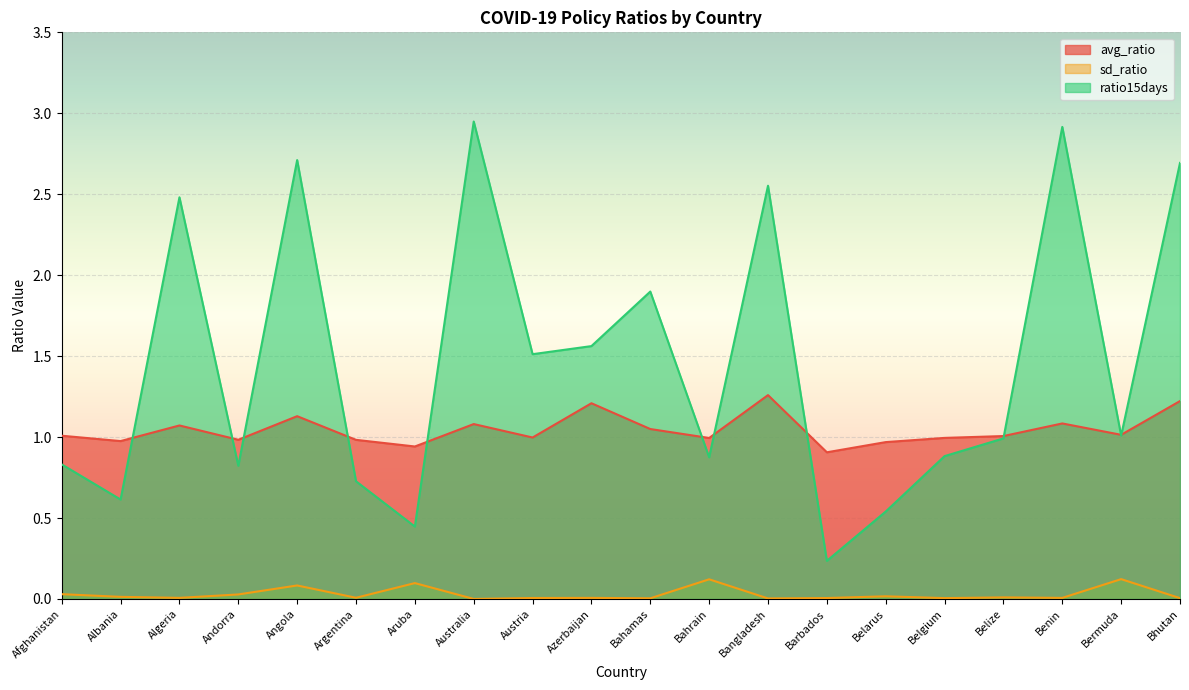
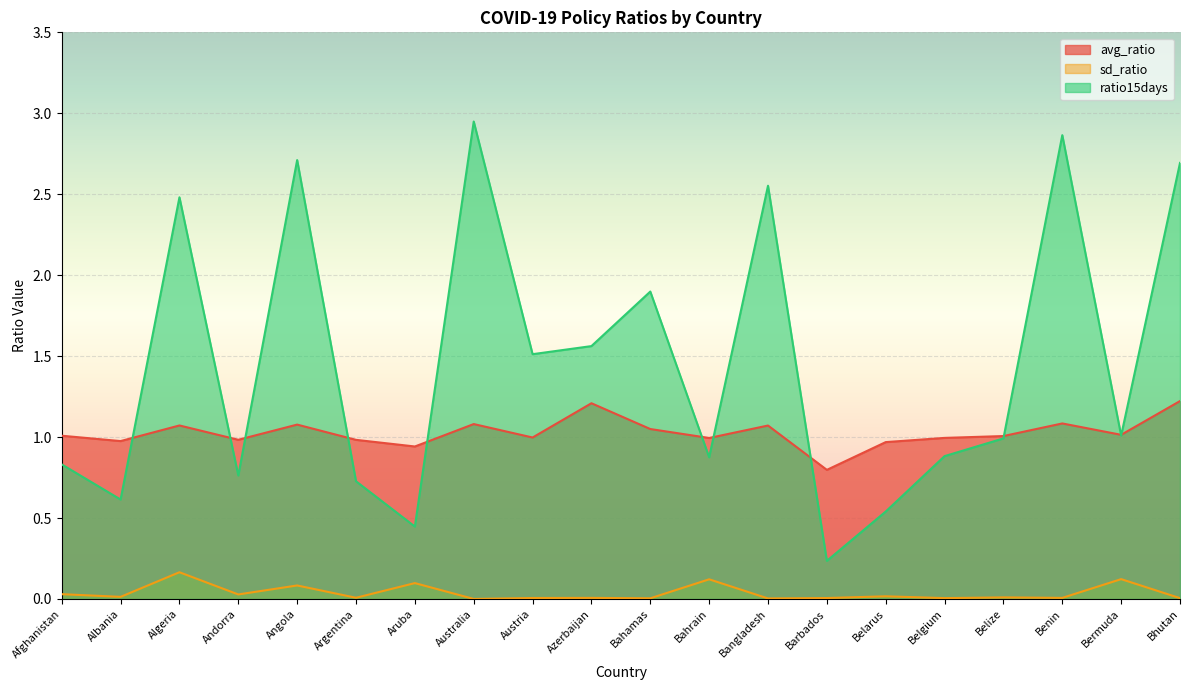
  {
    "avg_ratio": {
      "Afghanistan": 1.01,
      "Albania": 0.98,
      "Algeria": 1.07,
      "Andorra": 0.98,
-     "Angola": 1.13,
+     "Angola": 1.08,
      "Argentina": 0.98,
      "Aruba": 0.94,
      "Australia": 1.08,
      "Austria": 1.00,
      "Azerbaijan": 1.21,
      "Bahamas": 1.05,
      "Bahrain": 0.99,
-     "Bangladesh": 1.26,
-     "Barbados": 0.91,
+     "Bangladesh": 1.07,
+     "Barbados": 0.80,
      "Belarus": 0.97,
      "Belgium": 1.00,
      "Benin": 1.08,
      "Bhutan": 1.22
    },
    "sd_ratio": {
      "Afghanistan": 0.03,
      "Albania": 0.01,
-     "Algeria": 0.01,
+     "Algeria": 0.17,
      "Andorra": 0.03,
      "Angola": 0.08,
      "Argentina": 0.01,
      "Aruba": 0.10,
      "Australia": 0.00,
      "Austria": 0.01,
      "Azerbaijan": 0.01,
      "Bahamas": 0.00,
      "Bahrain": 0.12,
      "Bangladesh": 0.00,
      "Barbados": 0.01,
      "Belarus": 0.02,
      "Belgium": 0.01,
      "Belize": 0.01,
      "Benin": 0.01,
      "Bermuda": 0.12,
      "Bhutan": 0.01
    },
    "ratio15days": {
      "Afghanistan": 0.83,
      "Albania": 0.61,
      "Algeria": 2.48,
-     "Andorra": 0.82,
+     "Andorra": 0.76,
      "Angola": 2.71,
      "Argentina": 0.73,
      "Aruba": 0.45,
      "Australia": 2.95,
      "Austria": 1.51,
      "Azerbaijan": 1.56,
      "Bahamas": 1.90,
      "Bahrain": 0.88,
      "Bangladesh": 2.55,
      "Barbados": 0.24,
      "Belarus": 0.54,
      "Belgium": 0.88,
-     "Benin": 2.92,
+     "Benin": 2.86,
      "Bhutan": 2.69
    }
  }
